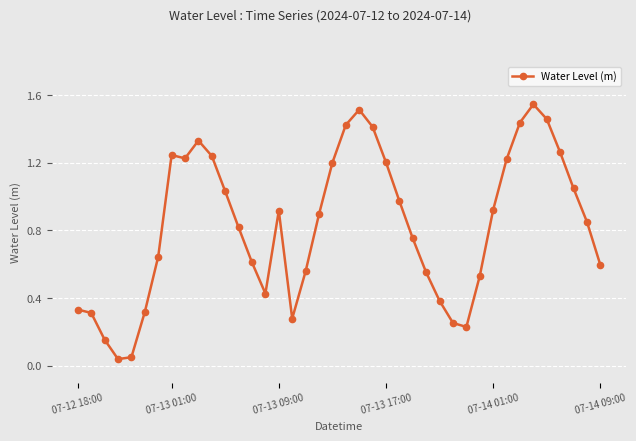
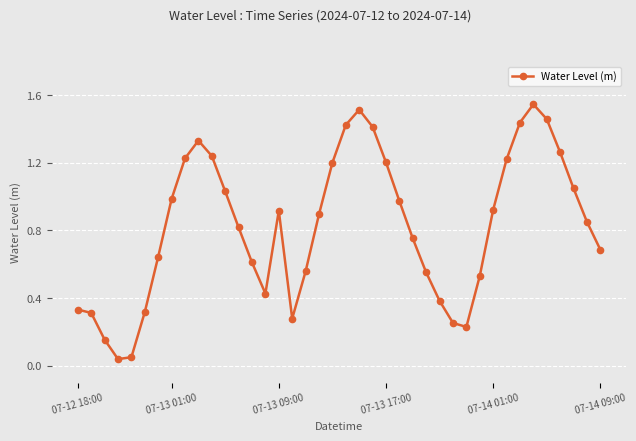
  {
    "07-12 18:00": 0.33,
-   "07-13 01:00": 1.25,
+   "07-13 01:00": 0.99,
    "07-13 09:00": 0.92,
    "07-13 17:00": 1.20,
    "07-14 01:00": 0.92,
-   "07-14 09:00": 0.60
+   "07-14 09:00": 0.69
  }
